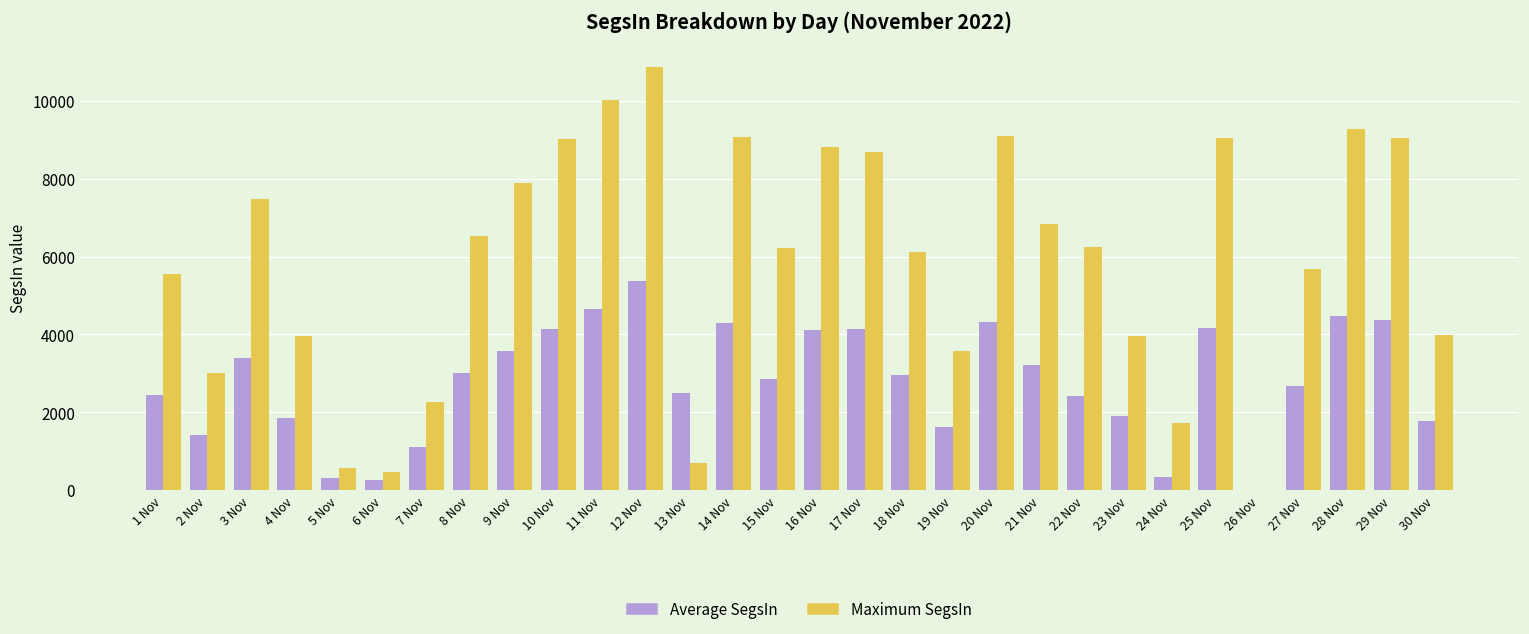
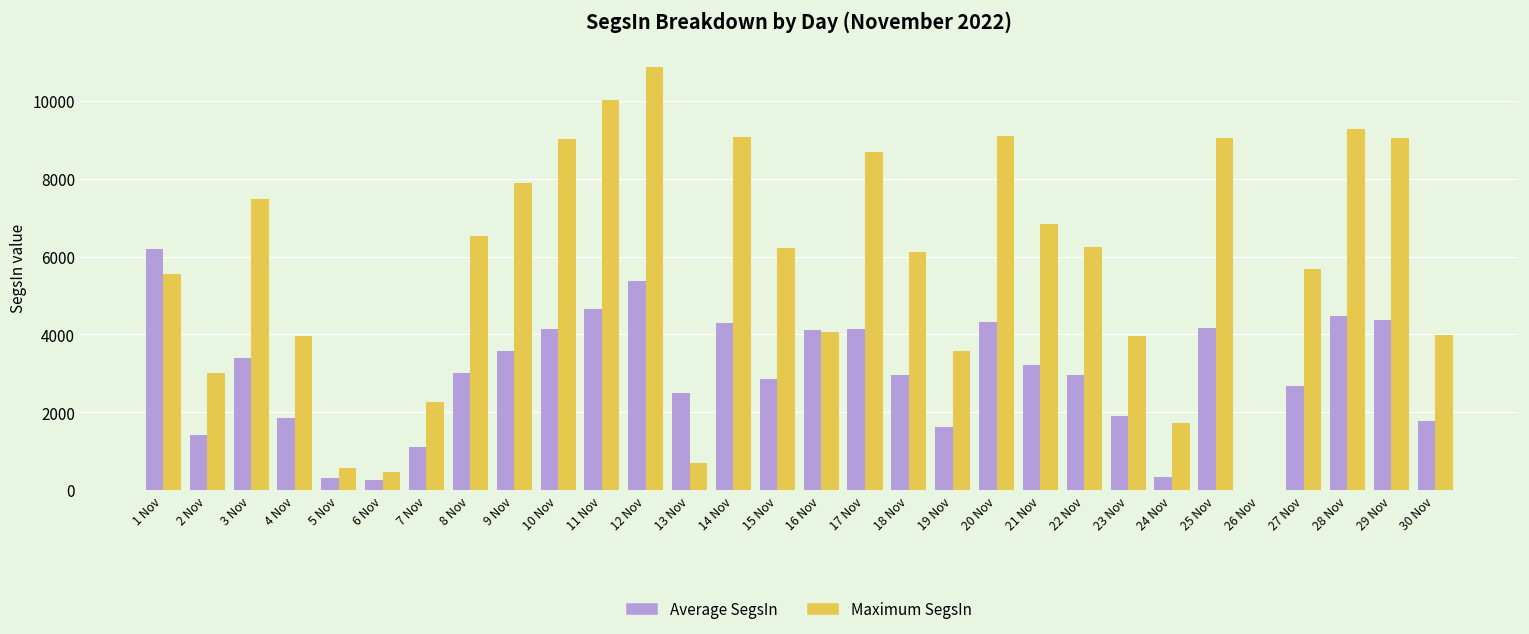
  {
    "Average SegsIn": {
-     "1 Nov": 2400,
+     "1 Nov": 6200,
      "2 Nov": 1400,
      "3 Nov": 3400,
      "4 Nov": 1900,
      "5 Nov": 300,
      "6 Nov": 200,
      "7 Nov": 1100,
      "8 Nov": 3000,
      "9 Nov": 3600,
      "10 Nov": 4100,
      "11 Nov": 4600,
      "12 Nov": 5400,
      "13 Nov": 2500,
      "14 Nov": 4300,
      "15 Nov": 2900,
      "16 Nov": 4100,
      "17 Nov": 4100,
      "18 Nov": 3000,
      "19 Nov": 1600,
      "20 Nov": 4300,
      "21 Nov": 3200,
-     "22 Nov": 2400,
+     "22 Nov": 3000,
      "23 Nov": 1900,
      "24 Nov": 300,
      "25 Nov": 4200,
      "26 Nov": 0,
      "27 Nov": 2700,
      "28 Nov": 4500,
      "29 Nov": 4400,
      "30 Nov": 1800
    },
    "Maximum SegsIn": {
      "1 Nov": 5500,
      "2 Nov": 3000,
      "3 Nov": 7500,
      "4 Nov": 4000,
      "5 Nov": 600,
      "6 Nov": 500,
      "7 Nov": 2300,
      "8 Nov": 6500,
      "9 Nov": 7900,
      "10 Nov": 9000,
      "11 Nov": 10000,
      "12 Nov": 10900,
      "13 Nov": 700,
      "14 Nov": 9100,
      "15 Nov": 6200,
-     "16 Nov": 8800,
+     "16 Nov": 4100,
      "17 Nov": 8700,
      "18 Nov": 6100,
      "19 Nov": 3600,
      "20 Nov": 9100,
      "21 Nov": 6800,
      "22 Nov": 6200,
      "23 Nov": 4000,
      "24 Nov": 1700,
      "25 Nov": 9000,
      "26 Nov": 0,
      "27 Nov": 5700,
      "28 Nov": 9300,
      "29 Nov": 9100,
      "30 Nov": 4000
    }
  }
